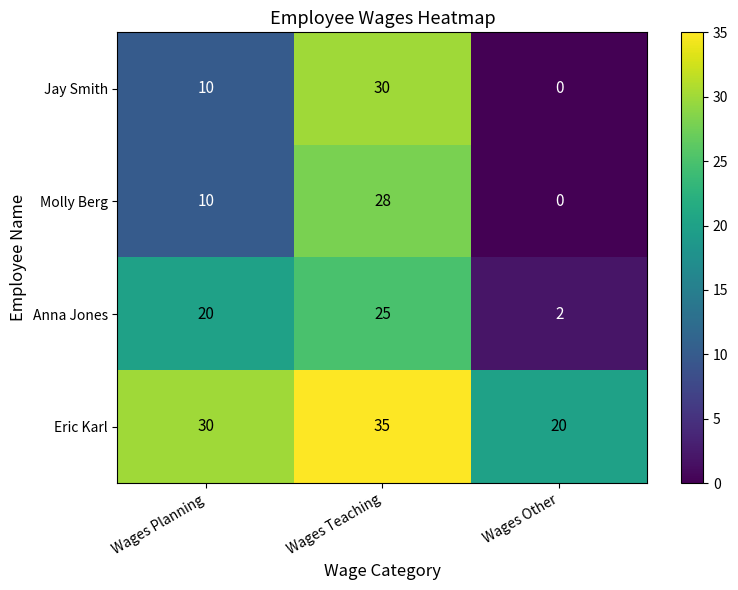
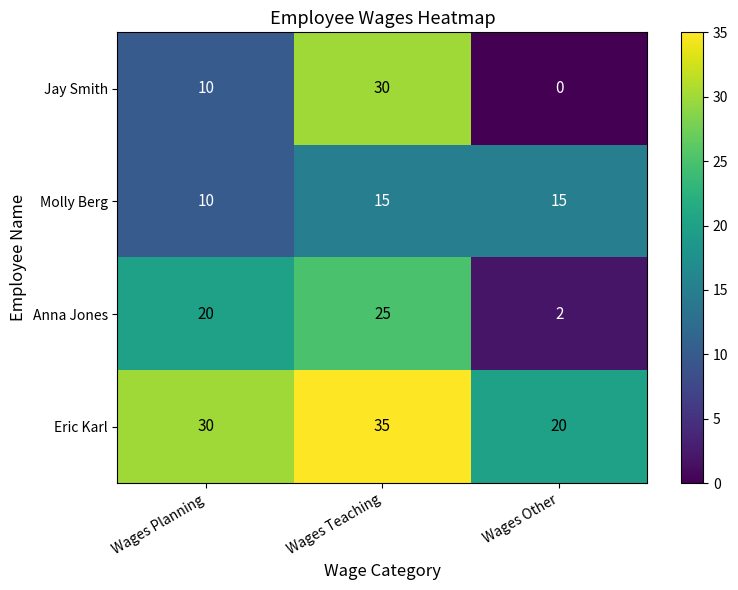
  {
    "Jay Smith": {
      "Wages Planning": 10,
      "Wages Teaching": 30,
      "Wages Other": 0
    },
    "Molly Berg": {
      "Wages Planning": 10,
-     "Wages Teaching": 28,
-     "Wages Other": 0
+     "Wages Teaching": 15,
+     "Wages Other": 15
    },
    "Anna Jones": {
      "Wages Planning": 20,
      "Wages Teaching": 25,
      "Wages Other": 2
    },
    "Eric Karl": {
      "Wages Planning": 30,
      "Wages Teaching": 35,
      "Wages Other": 20
    }
  }
